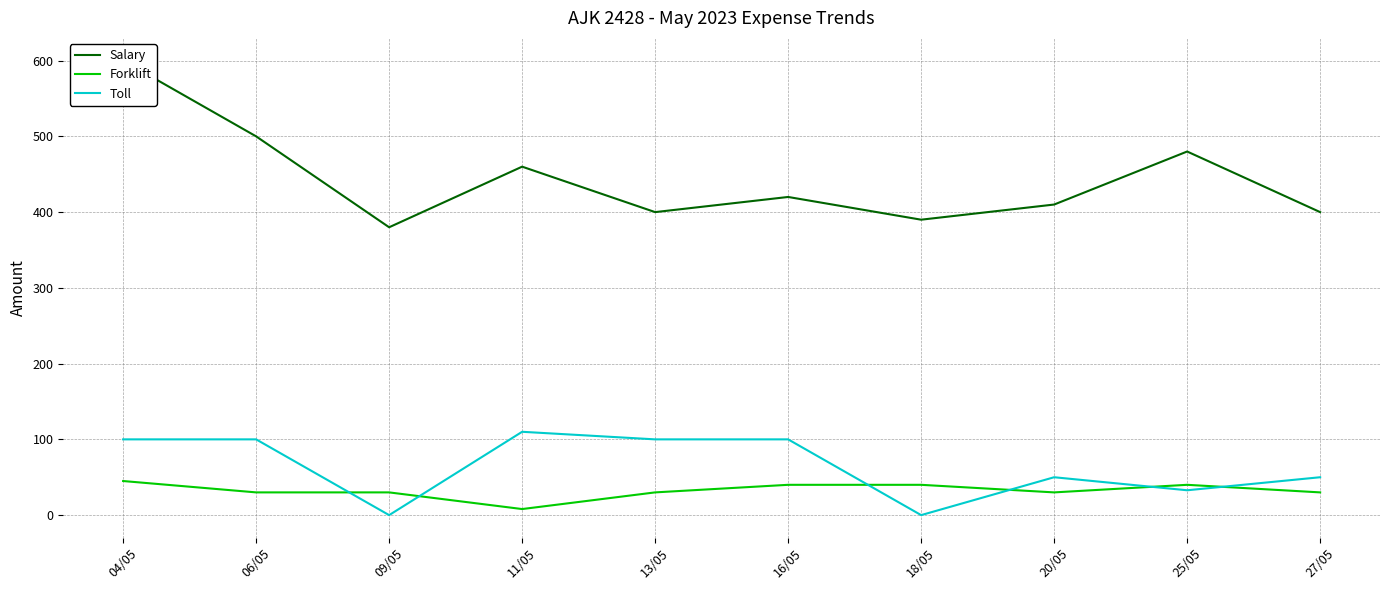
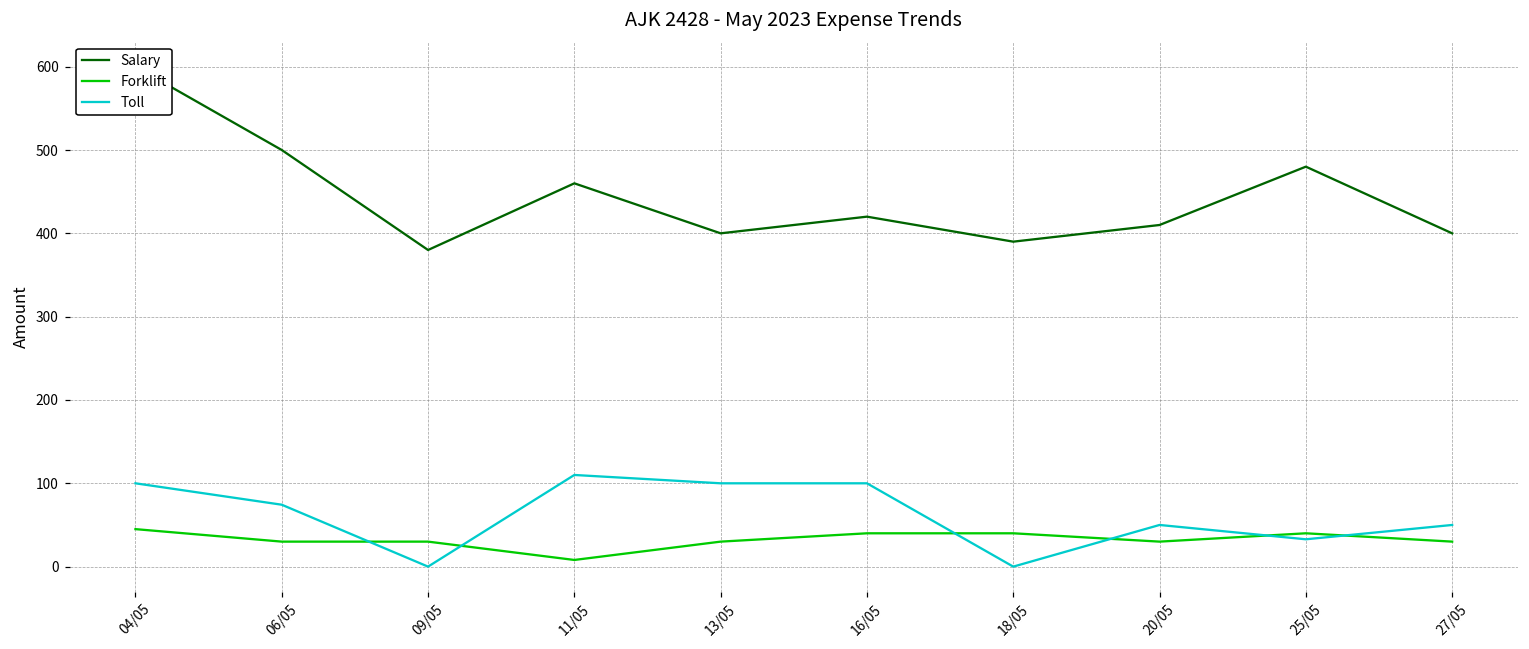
  {
    "Salary": {
      "06/05": 500,
      "09/05": 380,
      "11/05": 460,
      "13/05": 400,
      "16/05": 420,
      "18/05": 390,
      "20/05": 410,
      "25/05": 480,
      "27/05": 400
    },
    "Forklift": {
      "04/05": 50,
      "06/05": 30,
      "09/05": 30,
      "11/05": 10,
      "13/05": 30,
      "16/05": 40,
      "18/05": 40,
      "20/05": 30,
      "25/05": 40,
      "27/05": 30
    },
    "Toll": {
      "04/05": 100,
-     "06/05": 100,
+     "06/05": 70,
      "09/05": 0,
      "11/05": 110,
      "13/05": 100,
      "16/05": 100,
      "18/05": 0,
      "20/05": 50,
      "25/05": 30,
      "27/05": 50
    }
  }
